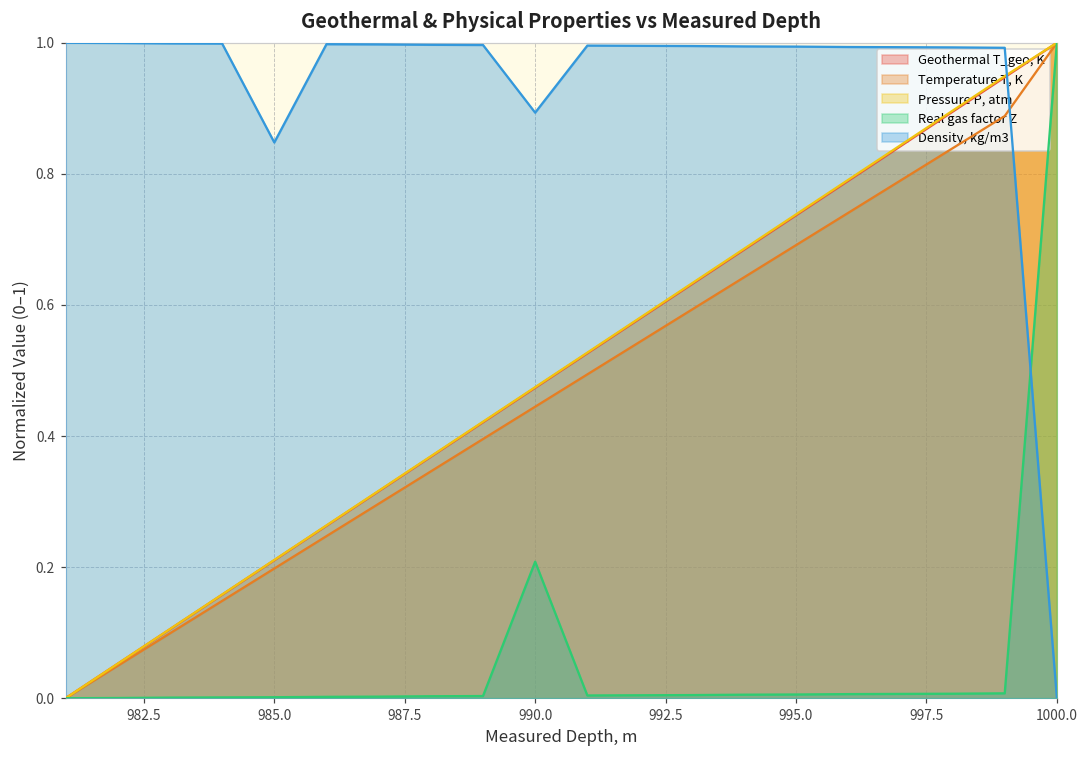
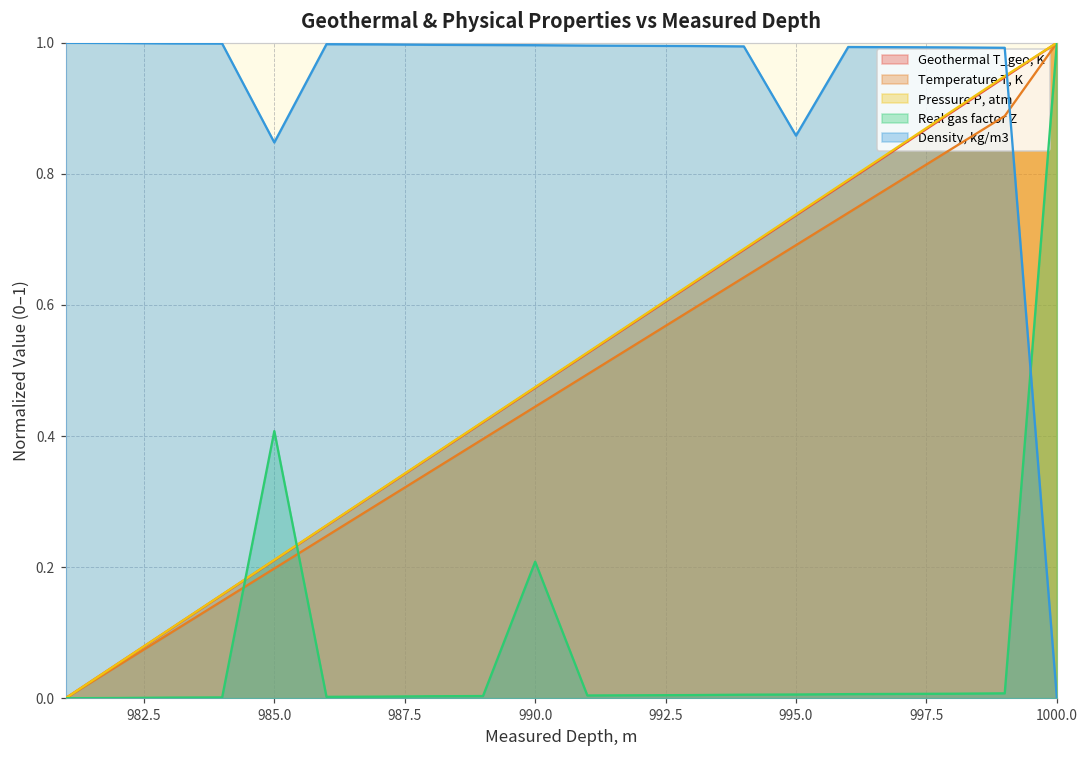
  {
    "Real gas factor Z": {
-     "985.0": 0.00,
+     "985.0": 0.41,
      "990.0": 0.21,
      "995.0": 0.01
    },
    "Density, kg/m3": {
      "985.0": 0.85,
-     "990.0": 0.89,
-     "995.0": 0.99,
+     "990.0": 1.00,
+     "995.0": 0.86,
      "1000.0": 0.00
    }
  }
